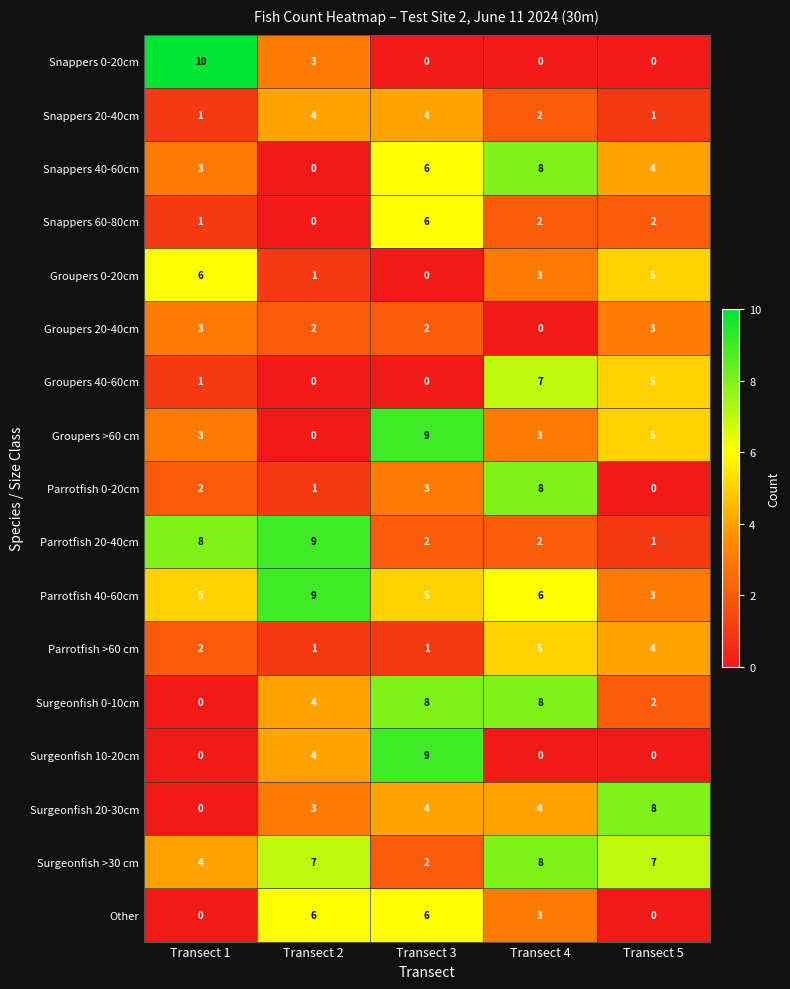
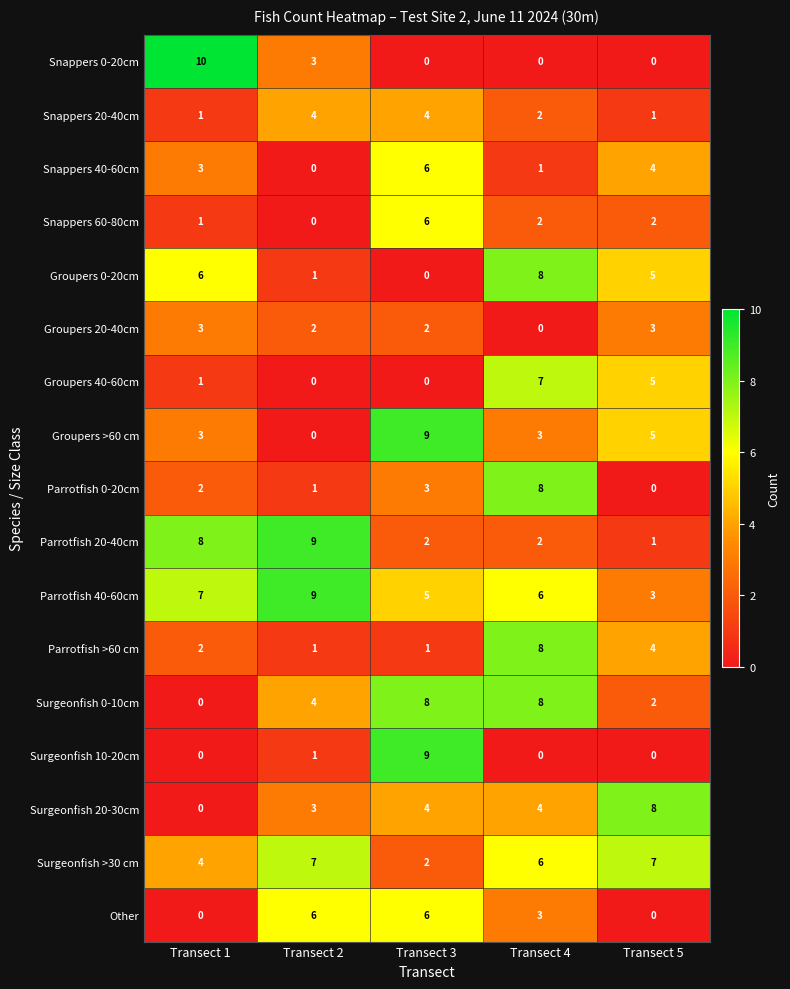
  {
    "Snappers 0-20cm": {
      "Transect 1": 10,
      "Transect 2": 3,
      "Transect 3": 0,
      "Transect 4": 0,
      "Transect 5": 0
    },
    "Snappers 20-40cm": {
      "Transect 1": 1,
      "Transect 2": 4,
      "Transect 3": 4,
      "Transect 4": 2,
      "Transect 5": 1
    },
    "Snappers 40-60cm": {
      "Transect 1": 3,
      "Transect 2": 0,
      "Transect 3": 6,
-     "Transect 4": 8,
+     "Transect 4": 1,
      "Transect 5": 4
    },
    "Snappers 60-80cm": {
      "Transect 1": 1,
      "Transect 2": 0,
      "Transect 3": 6,
      "Transect 4": 2,
      "Transect 5": 2
    },
    "Groupers 0-20cm": {
      "Transect 1": 6,
      "Transect 2": 1,
      "Transect 3": 0,
-     "Transect 4": 3,
+     "Transect 4": 8,
      "Transect 5": 5
    },
    "Groupers 20-40cm": {
      "Transect 1": 3,
      "Transect 2": 2,
      "Transect 3": 2,
      "Transect 4": 0,
      "Transect 5": 3
    },
    "Groupers 40-60cm": {
      "Transect 1": 1,
      "Transect 2": 0,
      "Transect 3": 0,
      "Transect 4": 7,
      "Transect 5": 5
    },
    "Groupers >60 cm": {
      "Transect 1": 3,
      "Transect 2": 0,
      "Transect 3": 9,
      "Transect 4": 3,
      "Transect 5": 5
    },
    "Parrotfish 0-20cm": {
      "Transect 1": 2,
      "Transect 2": 1,
      "Transect 3": 3,
      "Transect 4": 8,
      "Transect 5": 0
    },
    "Parrotfish 20-40cm": {
      "Transect 1": 8,
      "Transect 2": 9,
      "Transect 3": 2,
      "Transect 4": 2,
      "Transect 5": 1
    },
    "Parrotfish 40-60cm": {
-     "Transect 1": 5,
+     "Transect 1": 7,
      "Transect 2": 9,
      "Transect 3": 5,
      "Transect 4": 6,
      "Transect 5": 3
    },
    "Parrotfish >60 cm": {
      "Transect 1": 2,
      "Transect 2": 1,
      "Transect 3": 1,
-     "Transect 4": 5,
+     "Transect 4": 8,
      "Transect 5": 4
    },
    "Surgeonfish 0-10cm": {
      "Transect 1": 0,
      "Transect 2": 4,
      "Transect 3": 8,
      "Transect 4": 8,
      "Transect 5": 2
    },
    "Surgeonfish 10-20cm": {
      "Transect 1": 0,
-     "Transect 2": 4,
+     "Transect 2": 1,
      "Transect 3": 9,
      "Transect 4": 0,
      "Transect 5": 0
    },
    "Surgeonfish 20-30cm": {
      "Transect 1": 0,
      "Transect 2": 3,
      "Transect 3": 4,
      "Transect 4": 4,
      "Transect 5": 8
    },
    "Surgeonfish >30 cm": {
      "Transect 1": 4,
      "Transect 2": 7,
      "Transect 3": 2,
-     "Transect 4": 8,
+     "Transect 4": 6,
      "Transect 5": 7
    },
    "Other": {
      "Transect 1": 0,
      "Transect 2": 6,
      "Transect 3": 6,
      "Transect 4": 3,
      "Transect 5": 0
    }
  }
